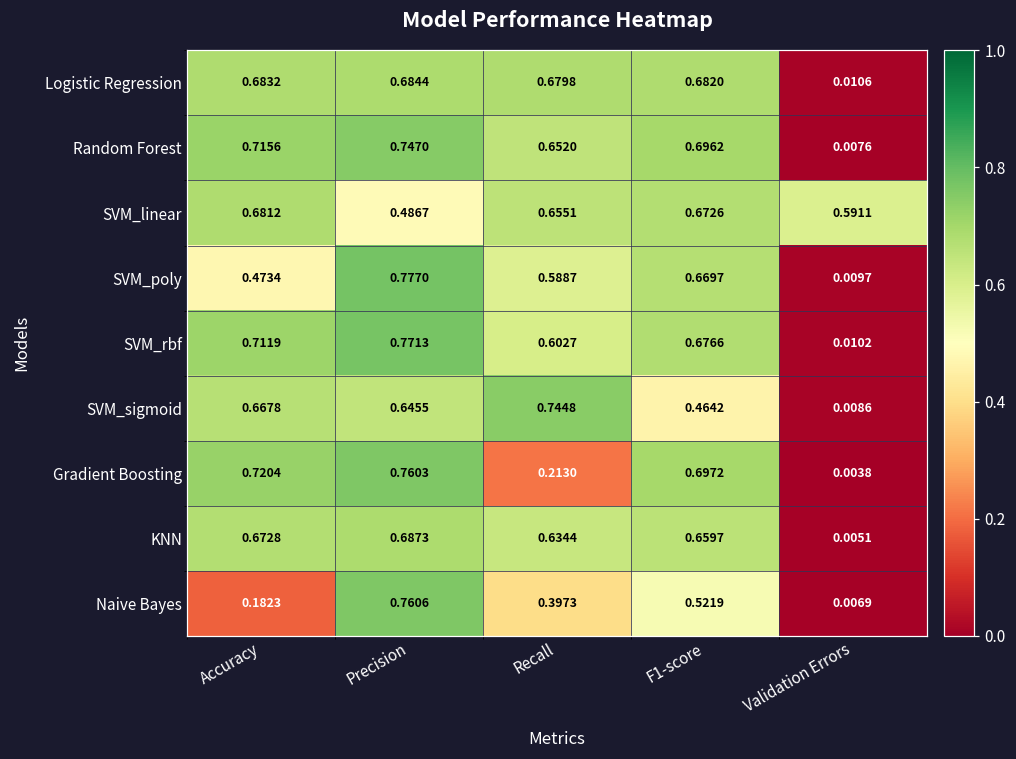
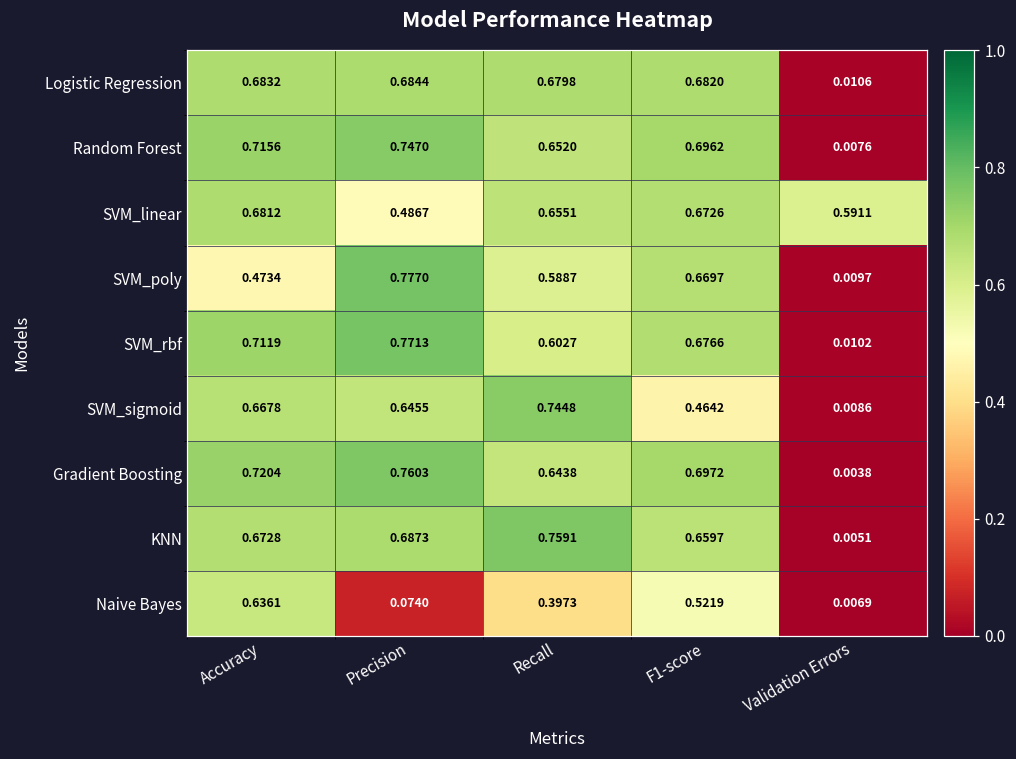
  {
    "Logistic Regression": {
      "Accuracy": 0.6832,
      "Precision": 0.6844,
      "Recall": 0.6798,
      "F1-score": 0.6820,
      "Validation Errors": 0.0106
    },
    "Random Forest": {
      "Accuracy": 0.7156,
      "Precision": 0.7470,
      "Recall": 0.6520,
      "F1-score": 0.6962,
      "Validation Errors": 0.0076
    },
    "SVM_linear": {
      "Accuracy": 0.6812,
      "Precision": 0.4867,
      "Recall": 0.6551,
      "F1-score": 0.6726,
      "Validation Errors": 0.5911
    },
    "SVM_poly": {
      "Accuracy": 0.4734,
      "Precision": 0.7770,
      "Recall": 0.5887,
      "F1-score": 0.6697,
      "Validation Errors": 0.0097
    },
    "SVM_rbf": {
      "Accuracy": 0.7119,
      "Precision": 0.7713,
      "Recall": 0.6027,
      "F1-score": 0.6766,
      "Validation Errors": 0.0102
    },
    "SVM_sigmoid": {
      "Accuracy": 0.6678,
      "Precision": 0.6455,
      "Recall": 0.7448,
      "F1-score": 0.4642,
      "Validation Errors": 0.0086
    },
    "Gradient Boosting": {
      "Accuracy": 0.7204,
      "Precision": 0.7603,
-     "Recall": 0.2130,
+     "Recall": 0.6438,
      "F1-score": 0.6972,
      "Validation Errors": 0.0038
    },
    "KNN": {
      "Accuracy": 0.6728,
      "Precision": 0.6873,
-     "Recall": 0.6344,
+     "Recall": 0.7591,
      "F1-score": 0.6597,
      "Validation Errors": 0.0051
    },
    "Naive Bayes": {
-     "Accuracy": 0.1823,
-     "Precision": 0.7606,
+     "Accuracy": 0.6361,
+     "Precision": 0.0740,
      "Recall": 0.3973,
      "F1-score": 0.5219,
      "Validation Errors": 0.0069
    }
  }
